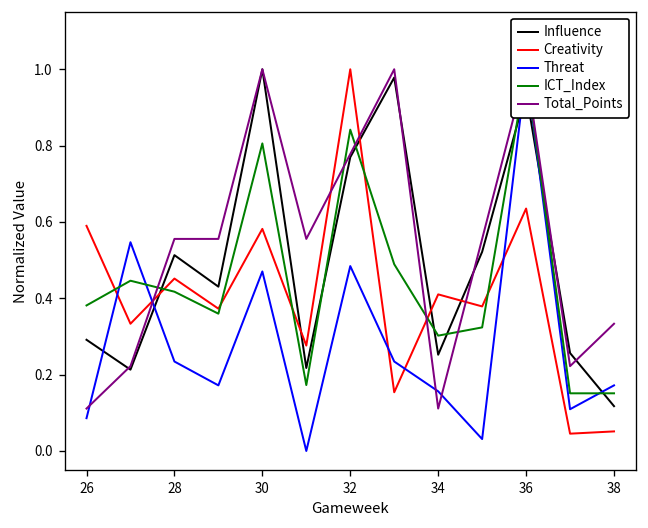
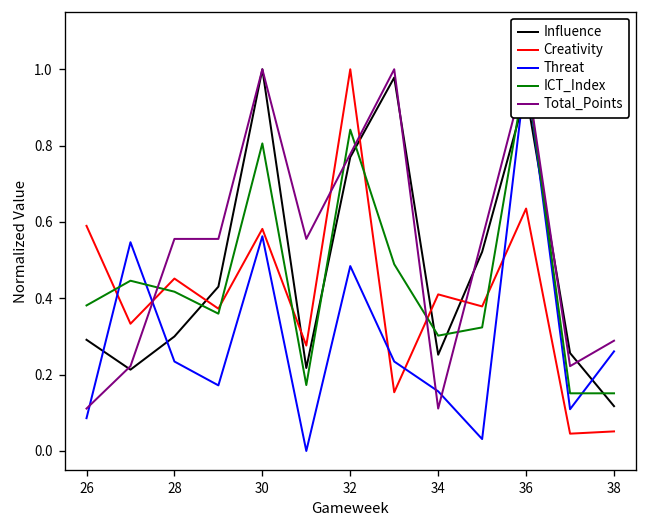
  {
    "Influence": {
      "26": 0.29,
-     "28": 0.51,
+     "28": 0.30,
      "32": 0.77,
      "34": 0.25,
      "38": 0.12
    },
    "Creativity": {
      "26": 0.59,
      "28": 0.45,
      "30": 0.58,
      "32": 1.00,
      "34": 0.41,
      "36": 0.64,
      "38": 0.05
    },
    "Threat": {
      "26": 0.09,
      "28": 0.23,
-     "30": 0.47,
+     "30": 0.56,
      "32": 0.48,
      "34": 0.16,
-     "38": 0.17
+     "38": 0.26
    },
    "ICT_Index": {
      "26": 0.38,
      "28": 0.42,
      "30": 0.81,
      "32": 0.84,
      "34": 0.30,
      "38": 0.15
    },
    "Total_Points": {
      "26": 0.11,
      "28": 0.56,
      "32": 0.78,
      "34": 0.11,
-     "38": 0.33
+     "38": 0.29
    }
  }
